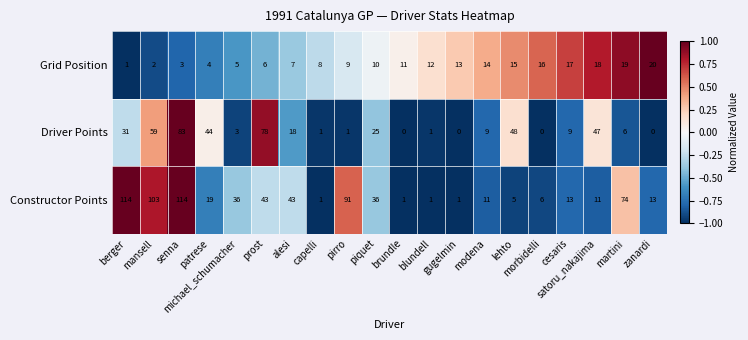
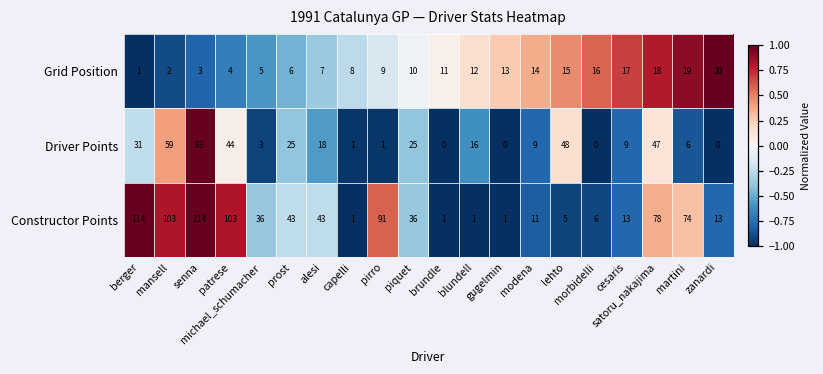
  {
    "Grid Position": {
      "berger": 1,
      "mansell": 2,
      "senna": 3,
      "patrese": 4,
      "michael_schumacher": 5,
      "prost": 6,
      "alesi": 7,
      "capelli": 8,
      "pirro": 9,
      "piquet": 10,
      "brundle": 11,
      "blundell": 12,
      "gugelmin": 13,
      "modena": 14,
      "lehto": 15,
      "morbidelli": 16,
      "cesaris": 17,
      "satoru_nakajima": 18,
      "martini": 19,
      "zanardi": 20
    },
    "Driver Points": {
      "berger": 31,
      "mansell": 59,
      "senna": 83,
      "patrese": 44,
      "michael_schumacher": 3,
-     "prost": 78,
+     "prost": 25,
      "alesi": 18,
      "capelli": 1,
      "pirro": 1,
      "piquet": 25,
      "brundle": 0,
-     "blundell": 1,
+     "blundell": 16,
      "gugelmin": 0,
      "modena": 9,
      "lehto": 48,
      "morbidelli": 0,
      "cesaris": 9,
      "satoru_nakajima": 47,
      "martini": 6,
      "zanardi": 0
    },
    "Constructor Points": {
      "berger": 114,
      "mansell": 103,
      "senna": 114,
-     "patrese": 19,
+     "patrese": 103,
      "michael_schumacher": 36,
      "prost": 43,
      "alesi": 43,
      "capelli": 1,
      "pirro": 91,
      "piquet": 36,
      "brundle": 1,
      "blundell": 1,
      "gugelmin": 1,
      "modena": 11,
      "lehto": 5,
      "morbidelli": 6,
      "cesaris": 13,
-     "satoru_nakajima": 11,
+     "satoru_nakajima": 78,
      "martini": 74,
      "zanardi": 13
    }
  }
